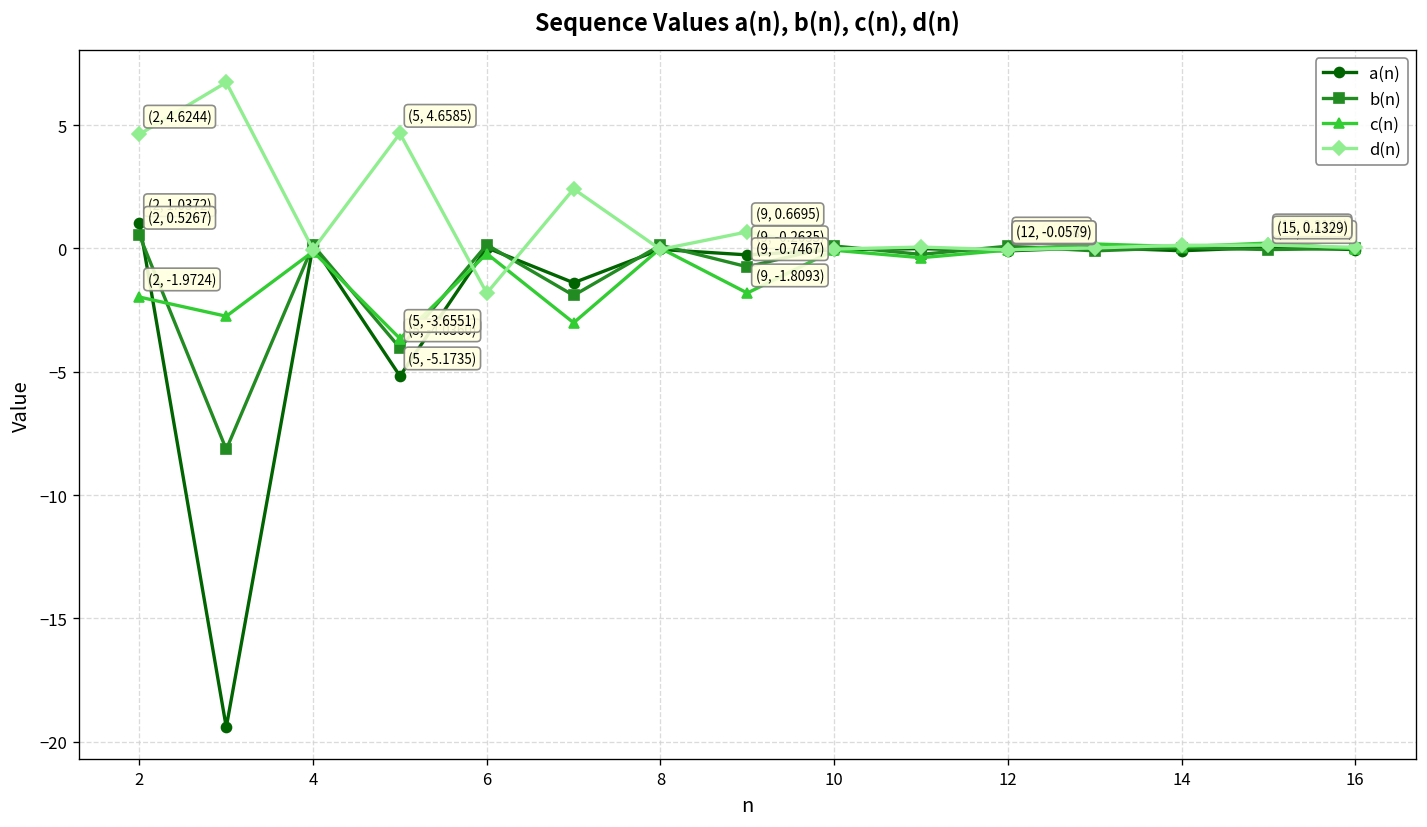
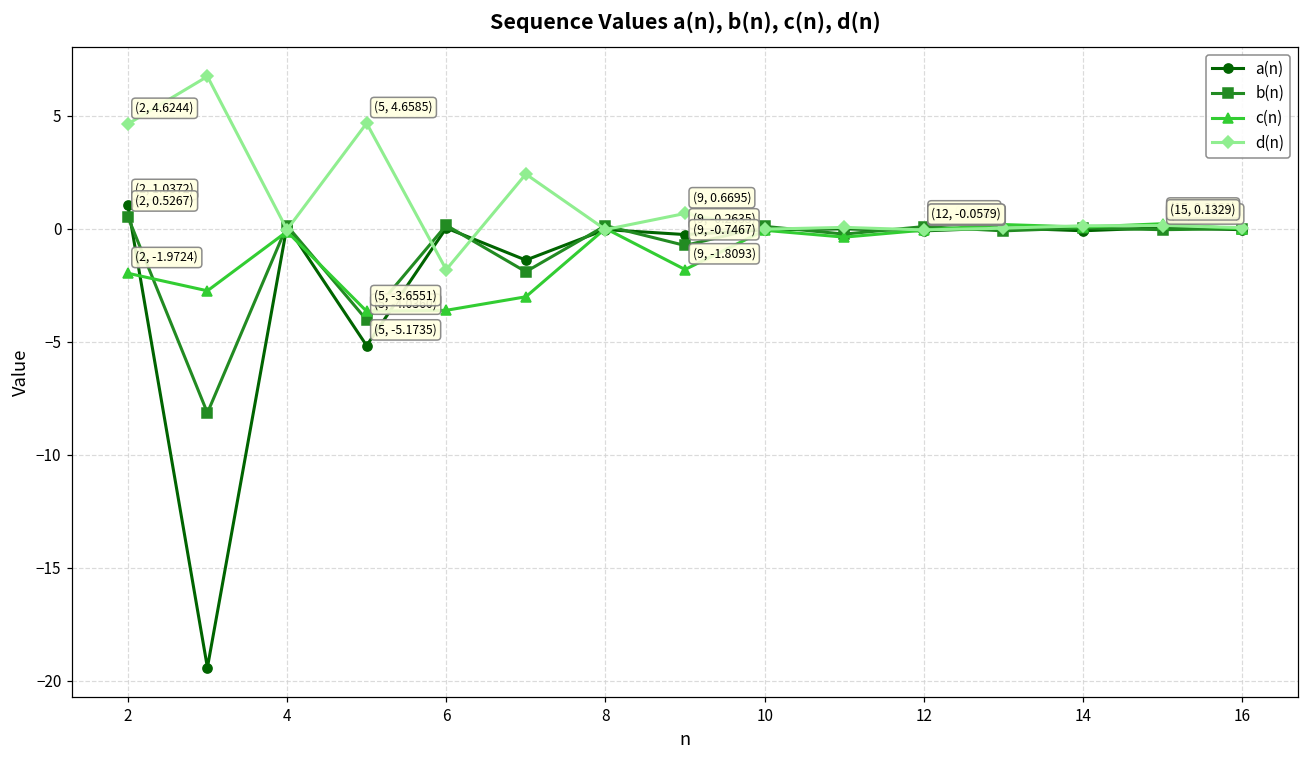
  {
    "a(n)": {
      "14": -0.1
    },
    "b(n)": {
      "8": 0.1
    },
    "c(n)": {
-     "6": -0.2
+     "6": -3.6
    },
    "d(n)": {
      "6": -1.8
    }
  }
